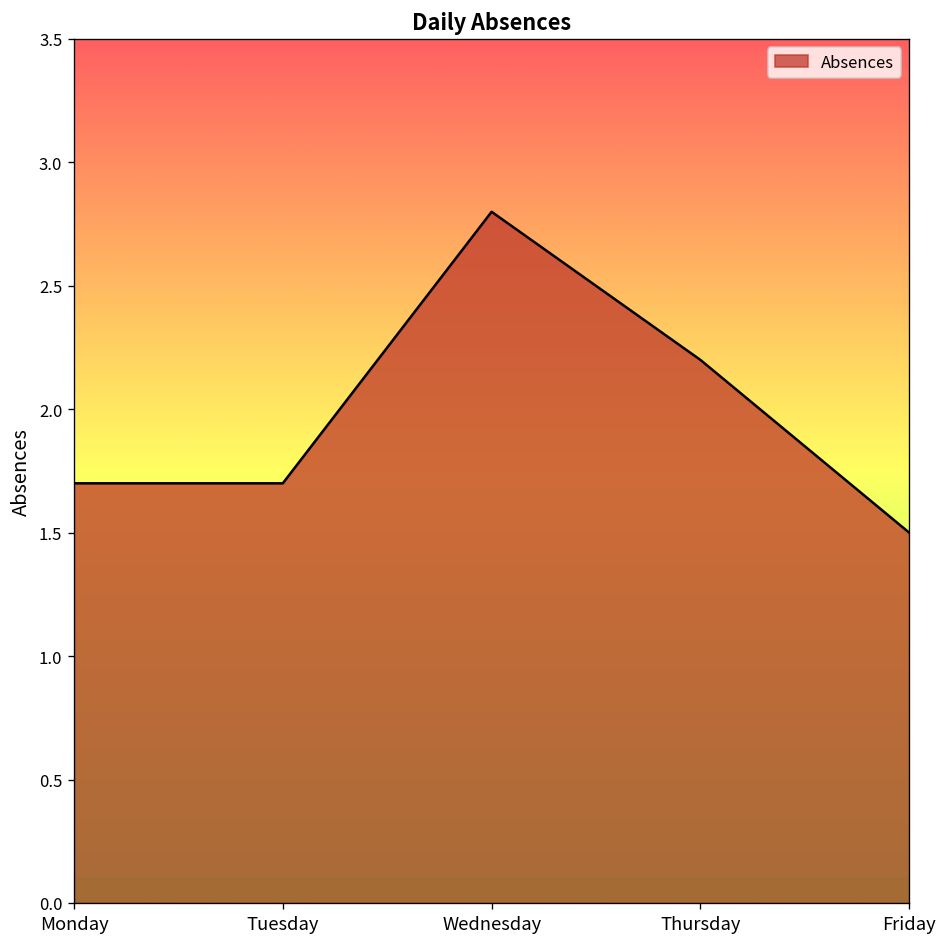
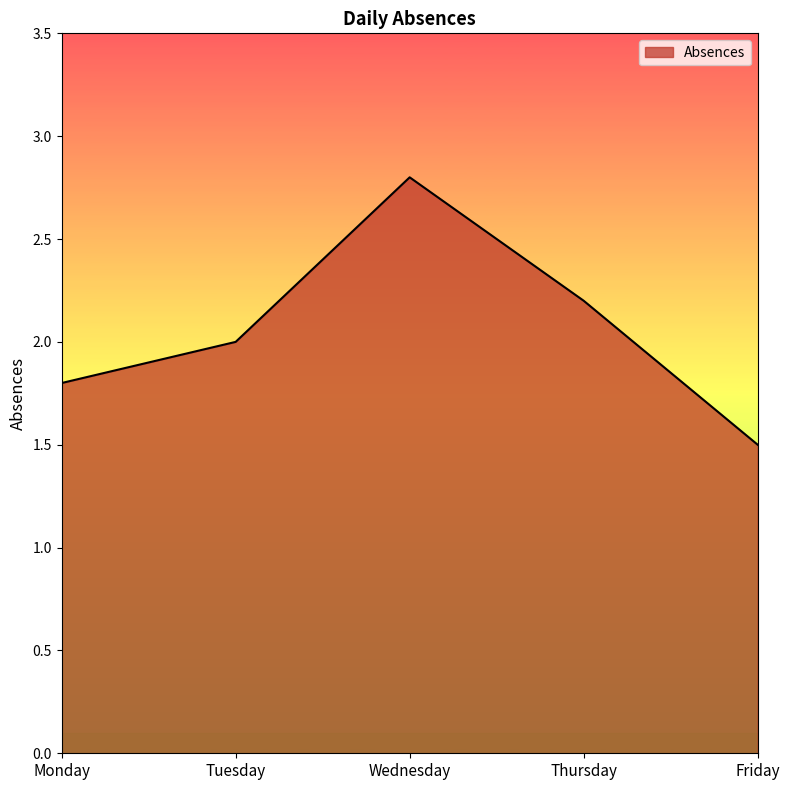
  {
-   "Monday": 1.7,
-   "Tuesday": 1.7,
+   "Monday": 1.8,
+   "Tuesday": 2.0,
    "Wednesday": 2.8,
    "Thursday": 2.2,
    "Friday": 1.5
  }
